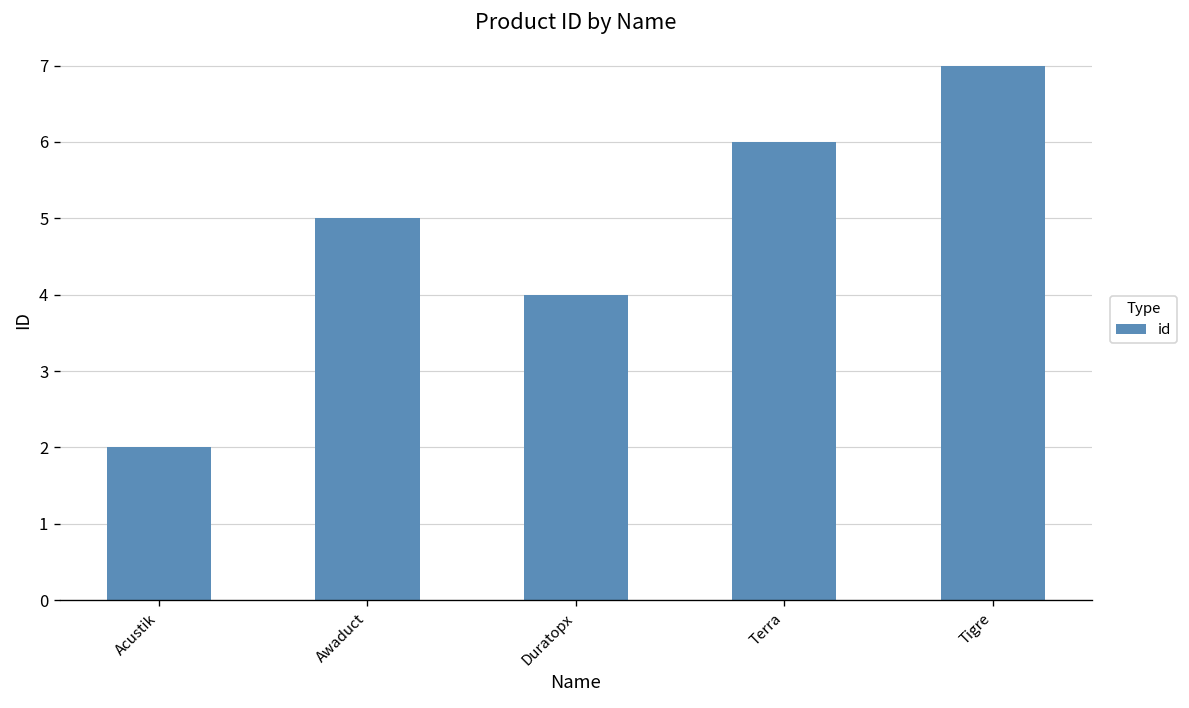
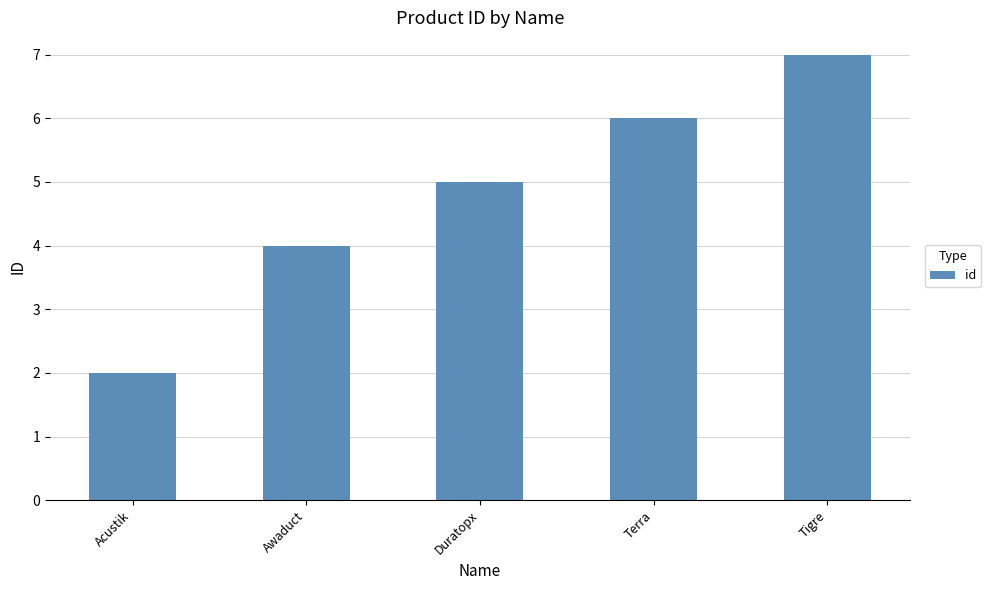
  {
    "Acustik": 2,
-   "Awaduct": 5,
-   "Duratopx": 4,
+   "Awaduct": 4,
+   "Duratopx": 5,
    "Terra": 6,
    "Tigre": 7
  }
